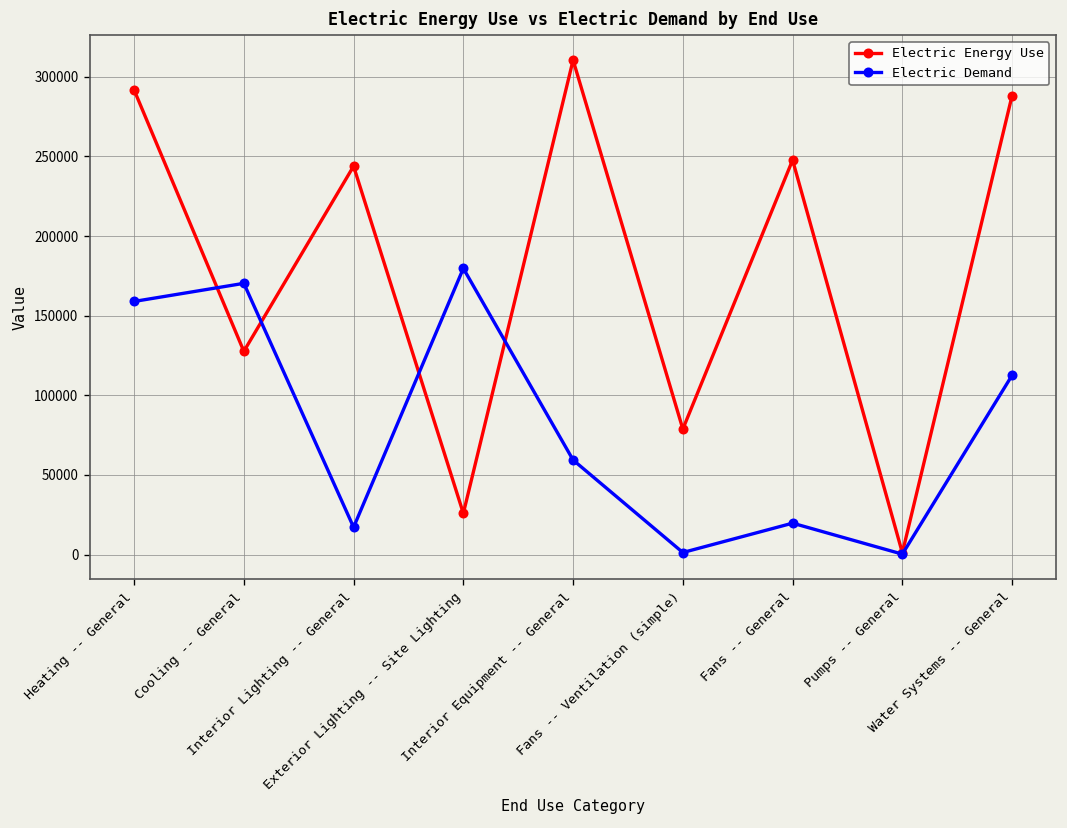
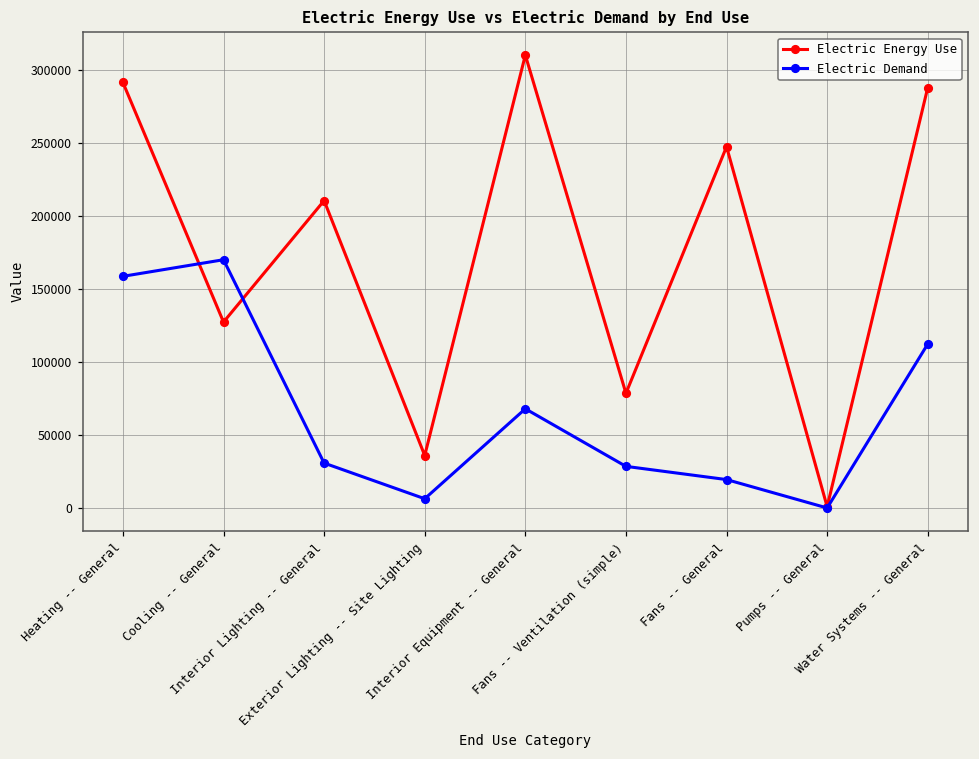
  {
    "Electric Energy Use": {
      "Heating -- General": 292000,
      "Cooling -- General": 128000,
-     "Interior Lighting -- General": 244000,
-     "Exterior Lighting -- Site Lighting": 26000,
+     "Interior Lighting -- General": 211000,
+     "Exterior Lighting -- Site Lighting": 36000,
      "Interior Equipment -- General": 311000,
      "Fans -- Ventilation (simple)": 79000,
      "Fans -- General": 248000,
      "Water Systems -- General": 288000
    },
    "Electric Demand": {
      "Heating -- General": 159000,
      "Cooling -- General": 170000,
-     "Interior Lighting -- General": 17000,
-     "Exterior Lighting -- Site Lighting": 180000,
-     "Interior Equipment -- General": 59000,
-     "Fans -- Ventilation (simple)": 1000,
+     "Interior Lighting -- General": 31000,
+     "Exterior Lighting -- Site Lighting": 7000,
+     "Interior Equipment -- General": 68000,
+     "Fans -- Ventilation (simple)": 29000,
      "Fans -- General": 20000,
      "Water Systems -- General": 113000
    }
  }
